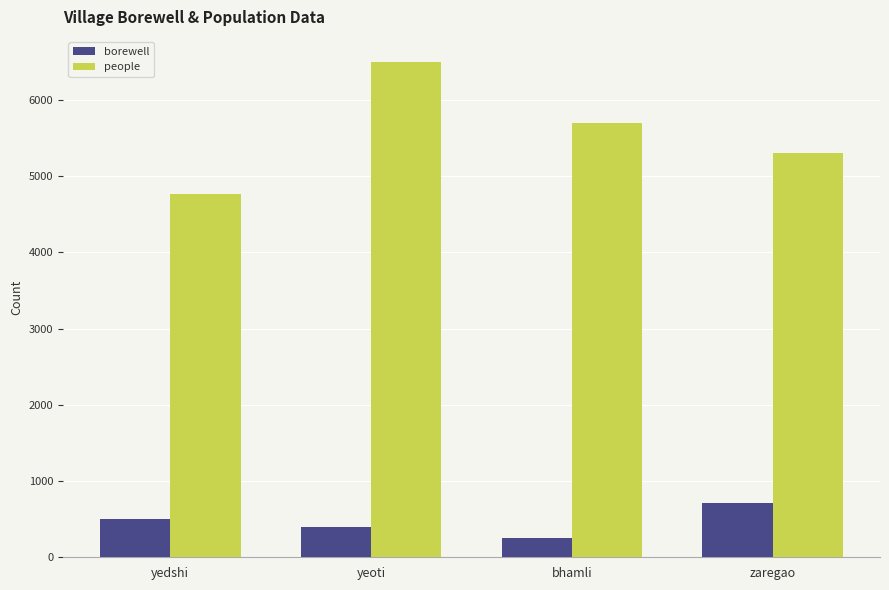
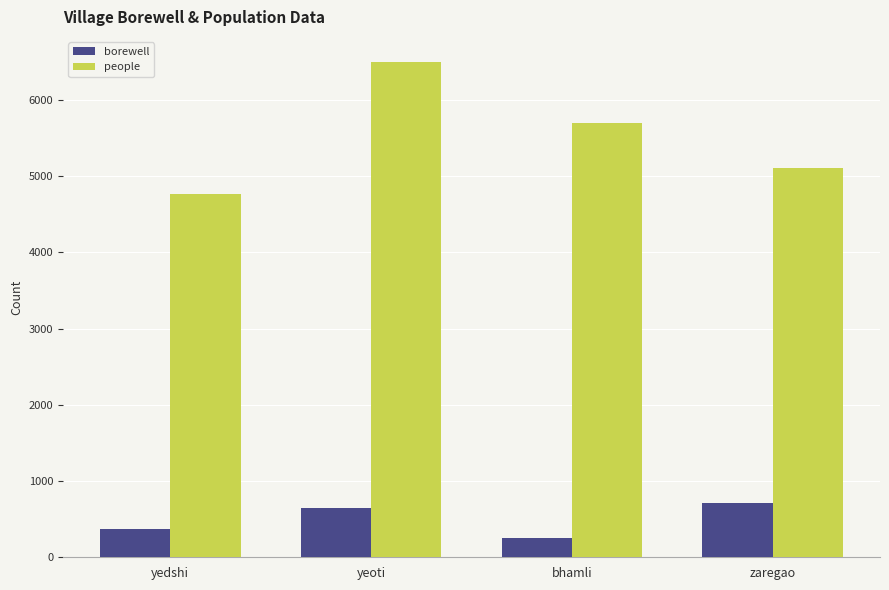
  {
    "borewell": {
-     "yedshi": 500,
-     "yeoti": 400,
+     "yedshi": 400,
+     "yeoti": 600,
      "bhamli": 300,
      "zaregao": 700
    },
    "people": {
      "yedshi": 4800,
      "yeoti": 6500,
      "bhamli": 5700,
-     "zaregao": 5300
+     "zaregao": 5100
    }
  }
